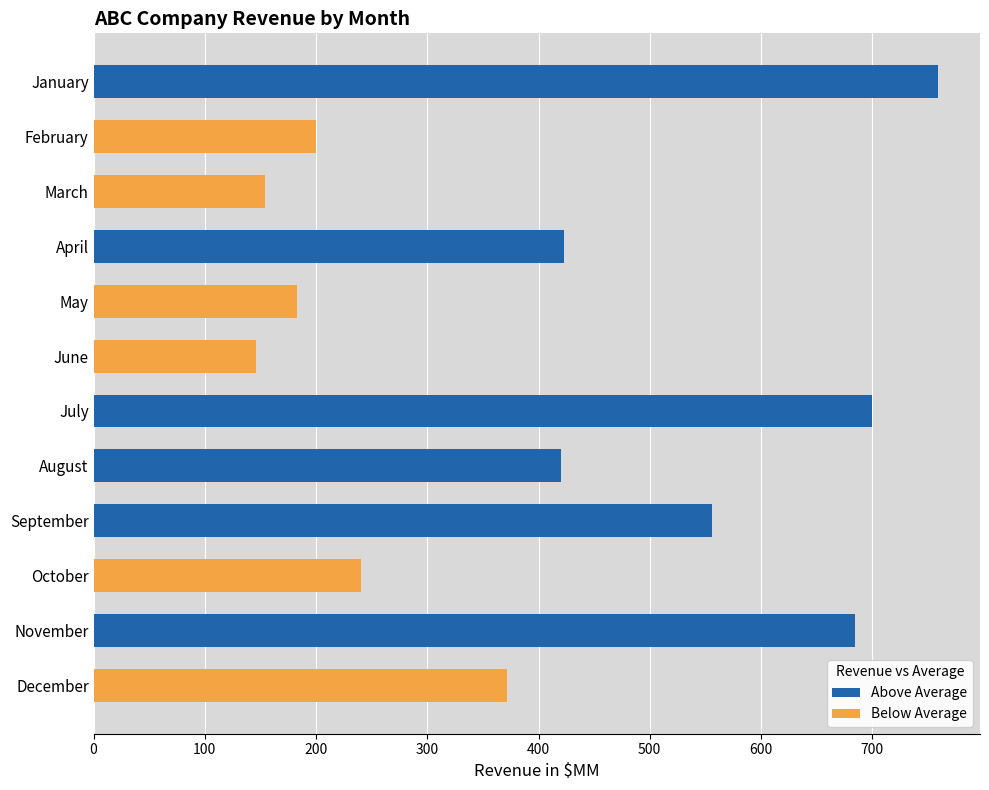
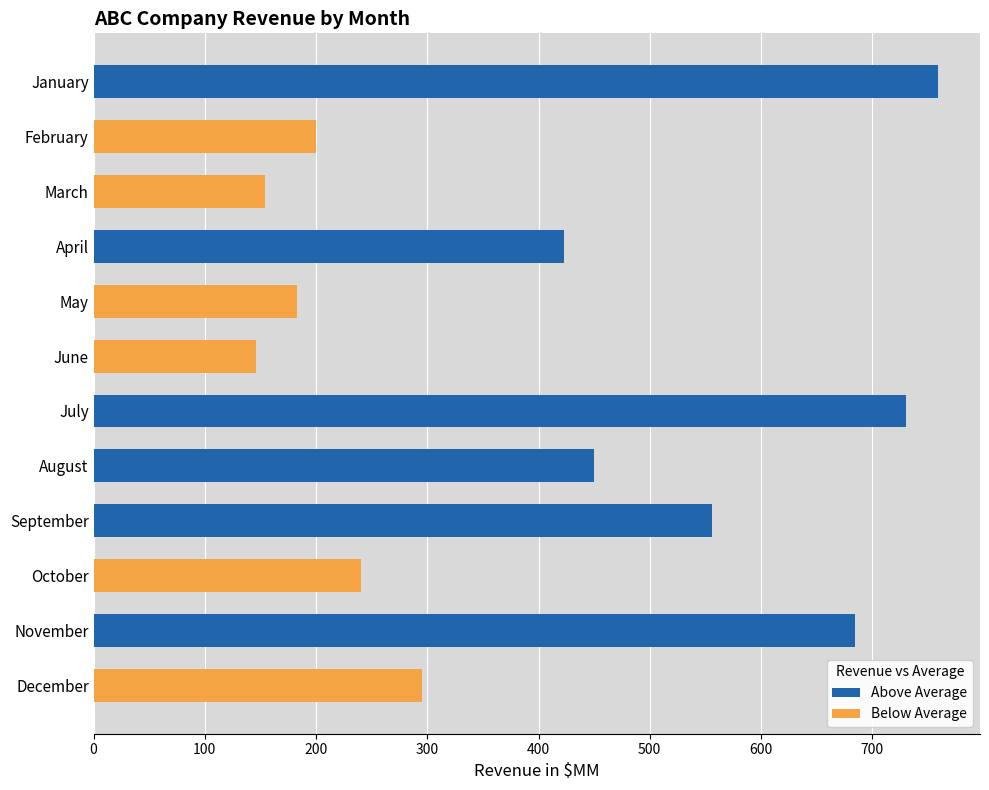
  {
    "Above Average": {
      "January": 759,
      "February": 0,
      "March": 0,
      "April": 423,
      "May": 0,
      "June": 0,
-     "July": 700,
-     "August": 420,
+     "July": 730,
+     "August": 450,
      "September": 556,
      "October": 0,
      "November": 685,
      "December": 0
    },
    "Below Average": {
      "January": 0,
      "February": 200,
      "March": 154,
      "April": 0,
      "May": 183,
      "June": 146,
      "July": 0,
      "August": 0,
      "September": 0,
      "October": 240,
      "November": 0,
-     "December": 372
+     "December": 295
    }
  }
